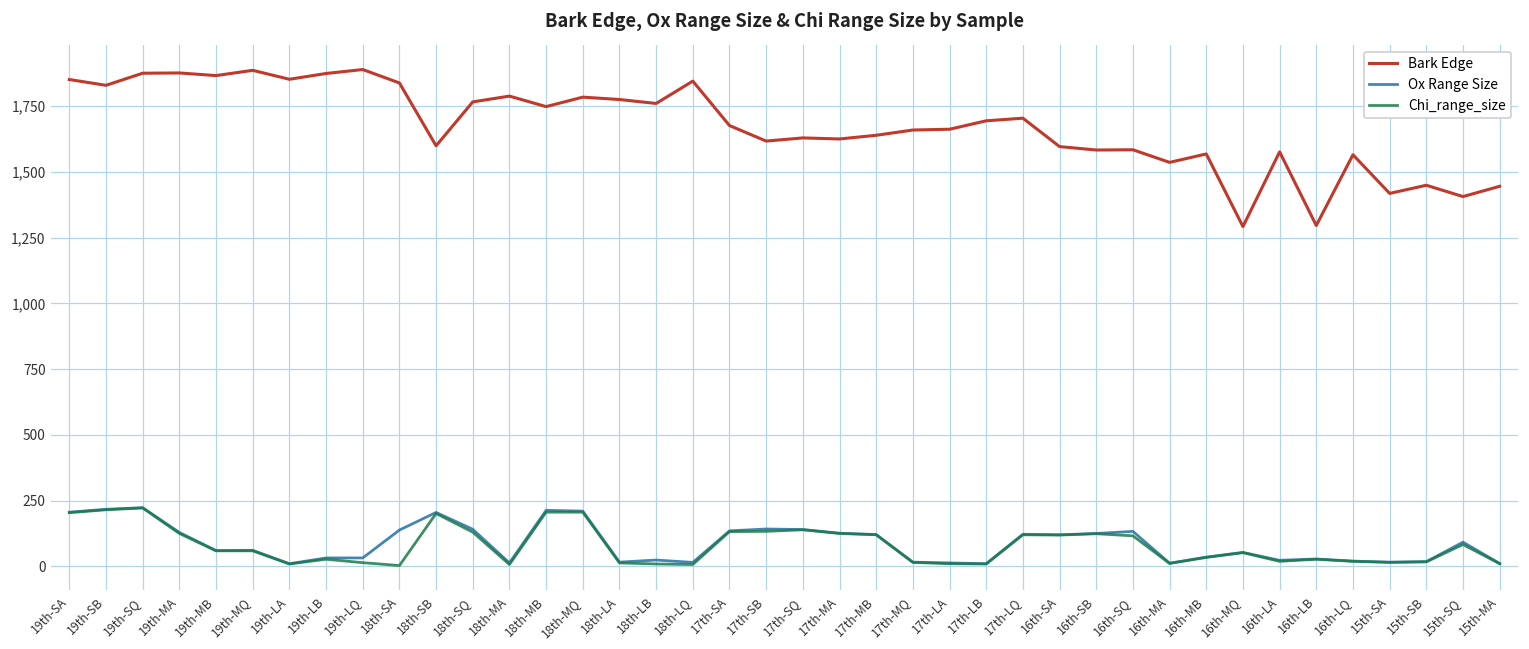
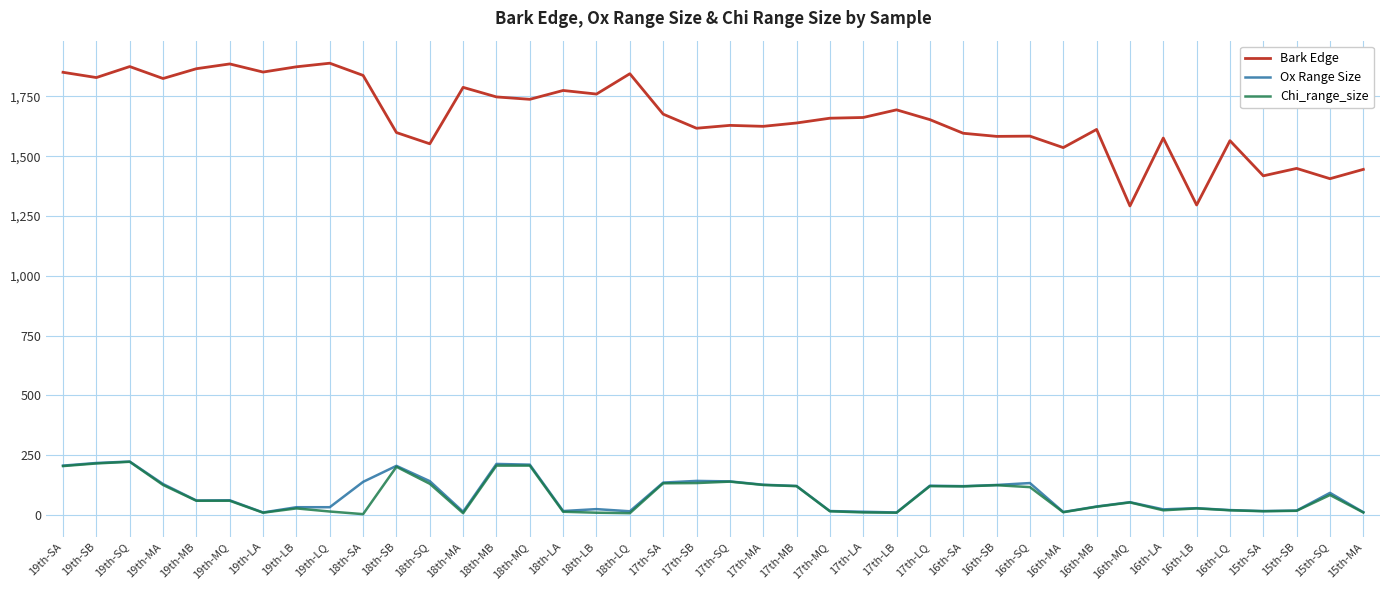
  {
    "Bark Edge": {
      "19th-SA": "1,850",
      "19th-SB": "1,830",
      "19th-SQ": "1,880",
-     "19th-MA": "1,880",
+     "19th-MA": "1,830",
      "19th-MB": "1,870",
      "19th-MQ": "1,890",
      "19th-LA": "1,850",
      "19th-LB": "1,870",
      "19th-LQ": "1,890",
      "18th-SA": "1,840",
      "18th-SB": "1,600",
-     "18th-SQ": "1,770",
+     "18th-SQ": "1,550",
      "18th-MA": "1,790",
      "18th-MB": "1,750",
-     "18th-MQ": "1,780",
+     "18th-MQ": "1,740",
      "18th-LA": "1,780",
      "18th-LB": "1,760",
      "18th-LQ": "1,850",
      "17th-SA": "1,680",
      "17th-SB": "1,620",
      "17th-SQ": "1,630",
      "17th-MA": "1,630",
      "17th-MB": "1,640",
      "17th-MQ": "1,660",
      "17th-LA": "1,660",
      "17th-LB": "1,690",
-     "17th-LQ": "1,700",
+     "17th-LQ": "1,650",
      "16th-SA": "1,600",
      "16th-SB": "1,580",
      "16th-SQ": "1,580",
      "16th-MA": "1,540",
-     "16th-MB": "1,570",
+     "16th-MB": "1,610",
      "16th-MQ": "1,290",
      "16th-LA": "1,580",
      "16th-LB": "1,300",
      "16th-LQ": "1,570",
      "15th-SA": "1,420",
      "15th-SB": "1,450",
      "15th-SQ": "1,410",
      "15th-MA": "1,450"
    },
    "Ox Range Size": {
      "19th-LQ": "30",
      "18th-SA": "140",
      "18th-SQ": "140",
      "18th-LB": "20",
      "16th-SQ": "130"
    },
    "Chi_range_size": {
      "19th-LQ": "10",
      "18th-SA": "0",
      "18th-SQ": "130",
      "18th-LB": "10",
      "16th-SQ": "120"
    }
  }
